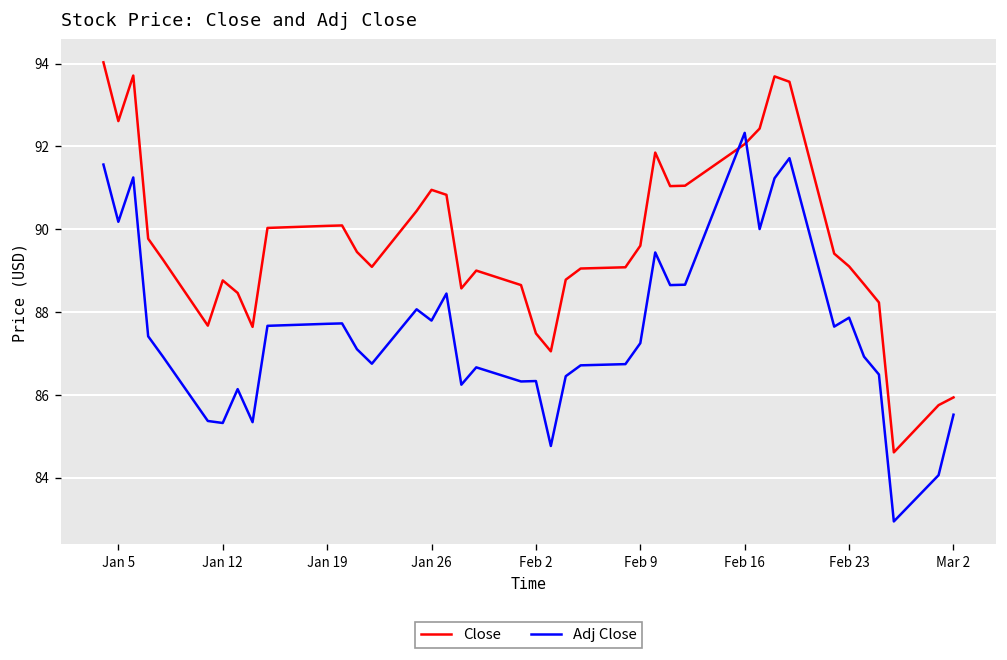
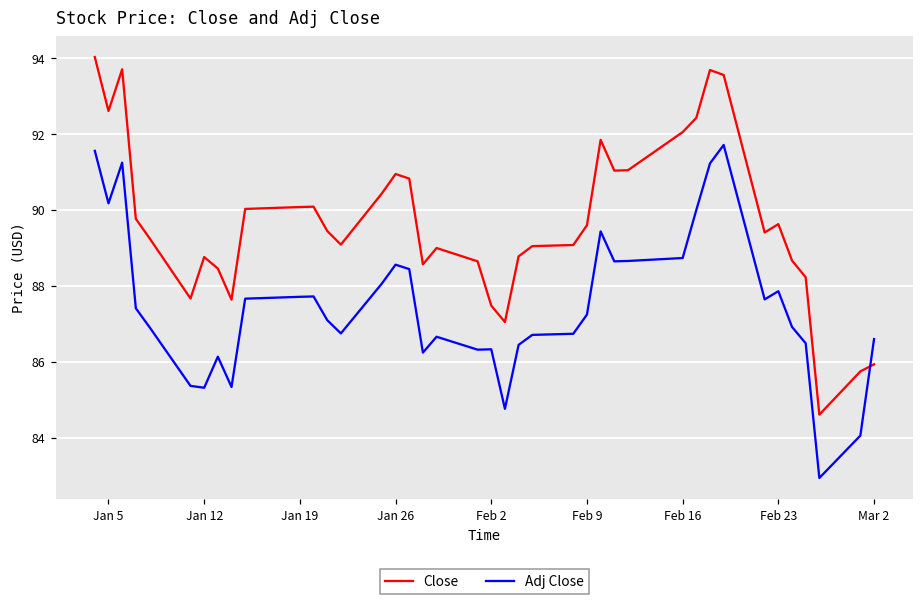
  {
    "Close": {
      "Jan 5": 92.6,
      "Jan 12": 88.8,
      "Jan 19": 90.1,
      "Jan 26": 90.9,
      "Feb 2": 87.5,
      "Feb 9": 89.6,
      "Feb 16": 92.1,
-     "Feb 23": 89.1,
+     "Feb 23": 89.6,
      "Mar 2": 85.9
    },
    "Adj Close": {
      "Jan 5": 90.2,
      "Jan 12": 85.3,
      "Jan 19": 87.7,
-     "Jan 26": 87.8,
+     "Jan 26": 88.6,
      "Feb 2": 86.3,
      "Feb 9": 87.2,
-     "Feb 16": 92.3,
+     "Feb 16": 88.7,
      "Feb 23": 87.9,
-     "Mar 2": 85.5
+     "Mar 2": 86.6
    }
  }
